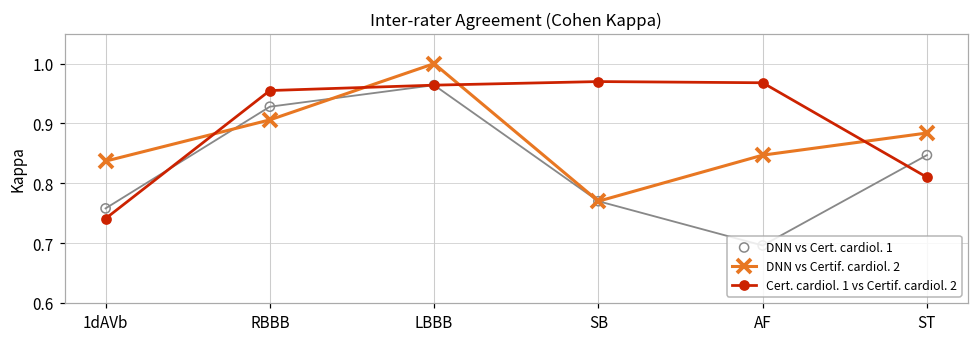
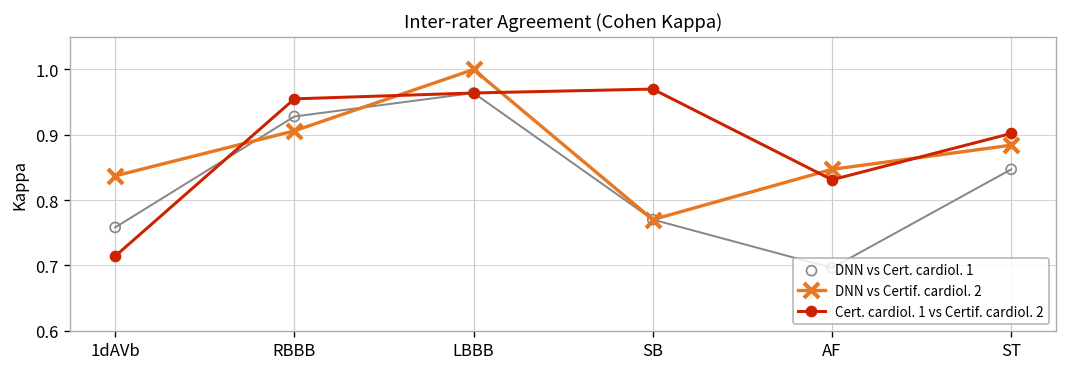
  {
    "DNN vs Certif. cardiol. 2": {
      "1dAVb": 0.84,
      "RBBB": 0.91,
      "LBBB": 1.00,
      "AF": 0.85,
      "ST": 0.88
    },
    "Cert. cardiol. 1 vs Certif. cardiol. 2": {
-     "1dAVb": 0.74,
+     "1dAVb": 0.71,
      "RBBB": 0.96,
      "SB": 0.97,
-     "AF": 0.97,
-     "ST": 0.81
+     "AF": 0.83,
+     "ST": 0.90
    }
  }
